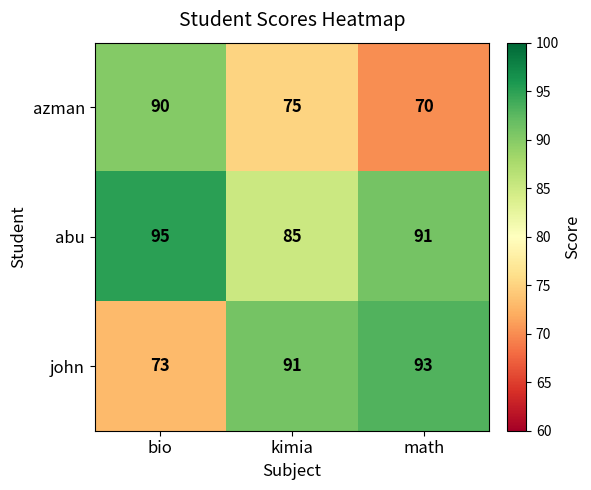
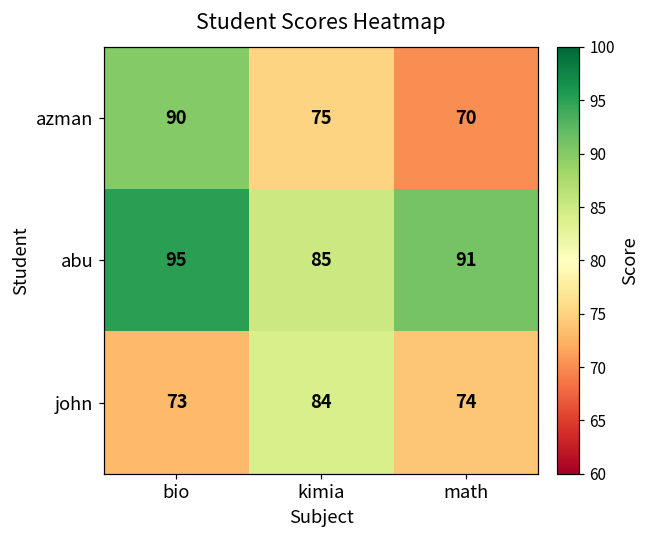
  {
    "azman": {
      "bio": 90,
      "kimia": 75,
      "math": 70
    },
    "abu": {
      "bio": 95,
      "kimia": 85,
      "math": 91
    },
    "john": {
      "bio": 73,
-     "kimia": 91,
-     "math": 93
+     "kimia": 84,
+     "math": 74
    }
  }
